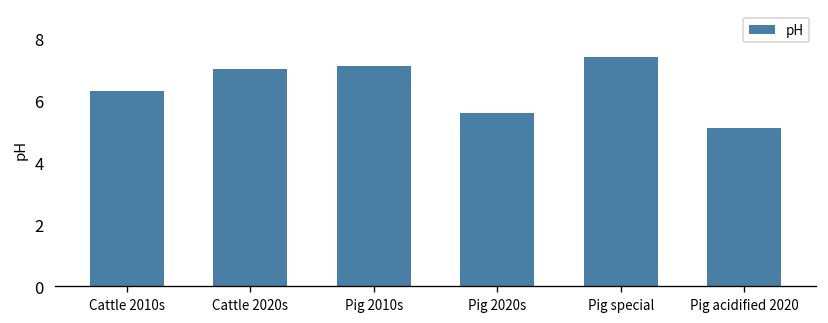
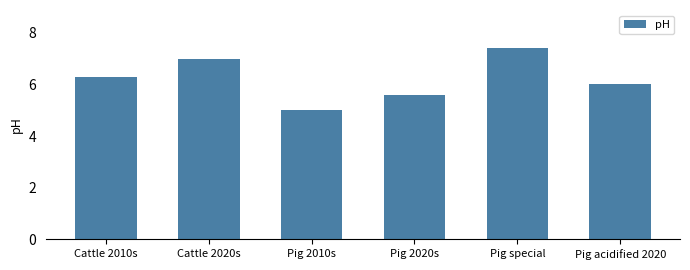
  {
    "Cattle 2010s": 6.3,
    "Cattle 2020s": 7.0,
-   "Pig 2010s": 7.1,
+   "Pig 2010s": 5.0,
    "Pig 2020s": 5.6,
    "Pig special": 7.4,
-   "Pig acidified 2020": 5.1
+   "Pig acidified 2020": 6.0
  }
